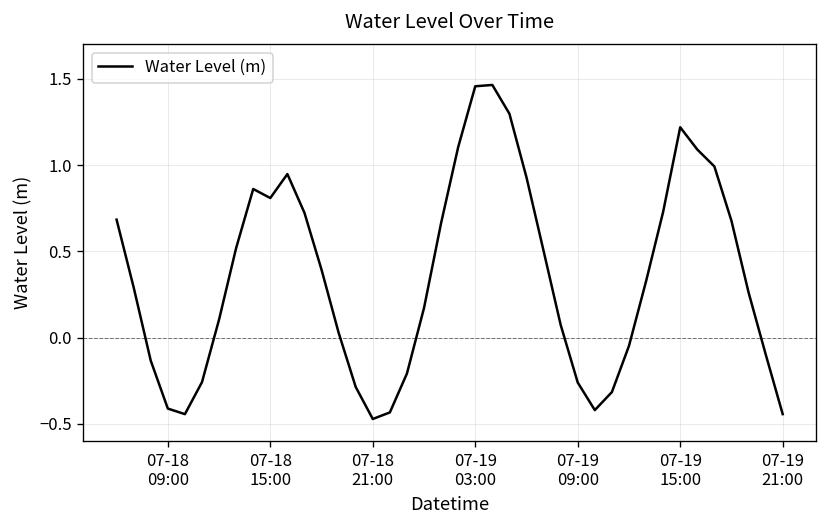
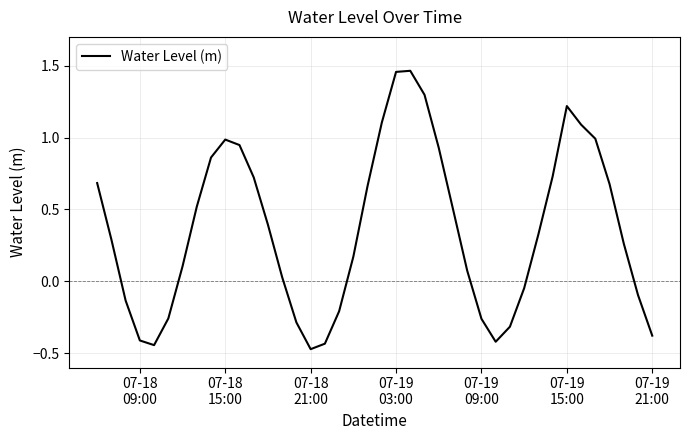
  {
    "07-18 09:00": -0.41,
-   "07-18 15:00": 0.81,
+   "07-18 15:00": 0.99,
    "07-18 21:00": -0.47,
    "07-19 03:00": 1.46,
    "07-19 09:00": -0.26,
    "07-19 15:00": 1.22,
-   "07-19 21:00": -0.44
+   "07-19 21:00": -0.38
  }
